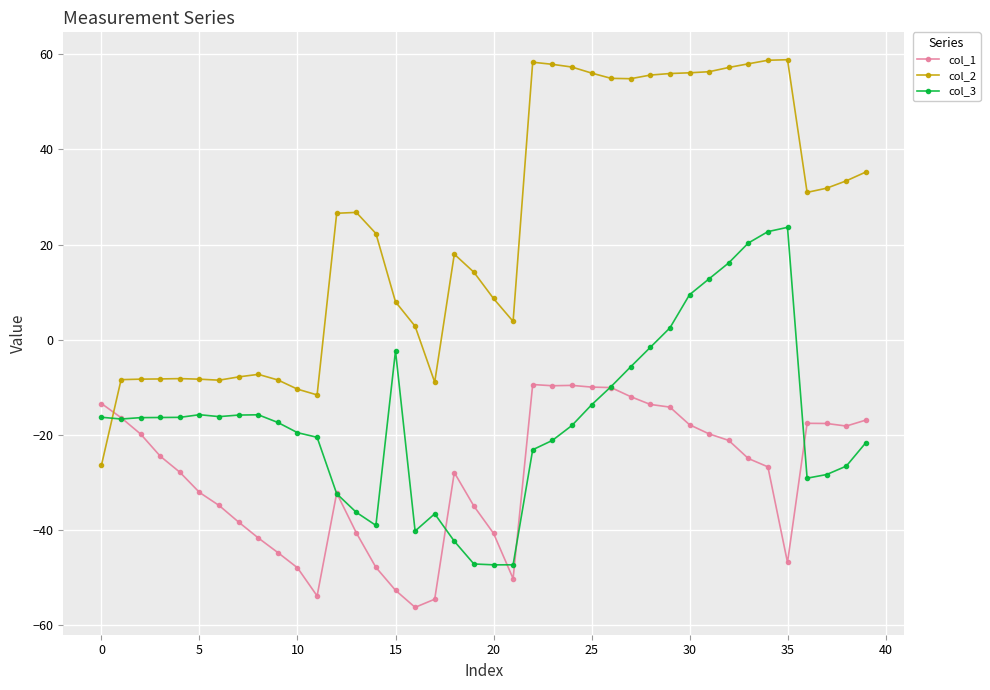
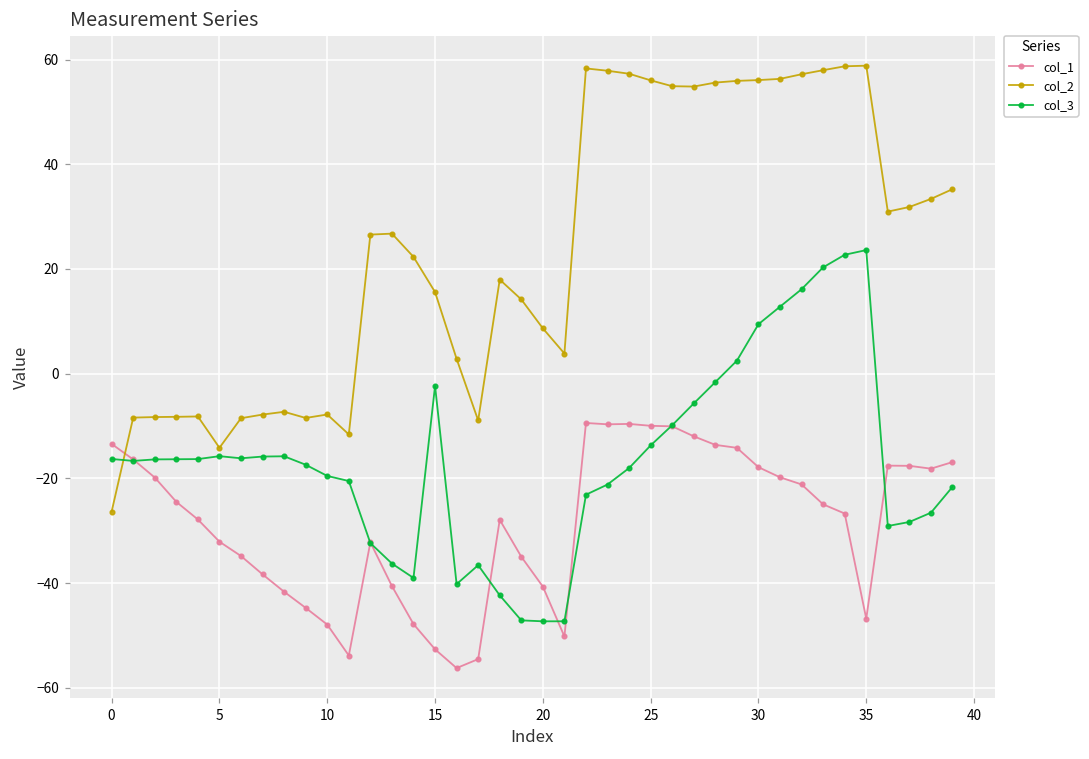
  {
    "col_1": {
      "0": -13,
      "5": -32,
      "10": -48,
      "15": -53,
      "20": -41,
      "25": -10,
      "30": -18,
      "35": -47
    },
    "col_2": {
      "0": -26,
-     "5": -8,
-     "10": -10,
-     "15": 8,
+     "5": -14,
+     "10": -8,
+     "15": 16,
      "20": 9,
      "25": 56,
      "30": 56,
      "35": 59
    },
    "col_3": {
      "0": -16,
      "5": -16,
      "10": -20,
      "15": -2,
      "20": -47,
      "25": -14,
      "30": 9,
      "35": 24
    }
  }
